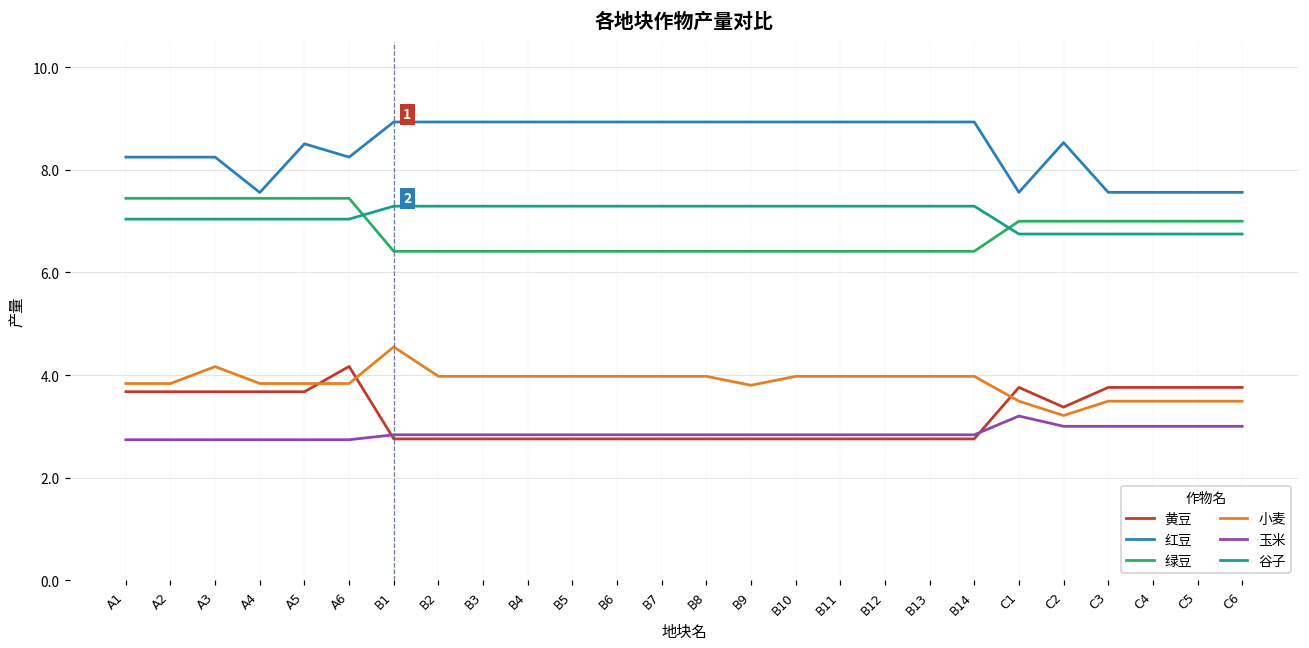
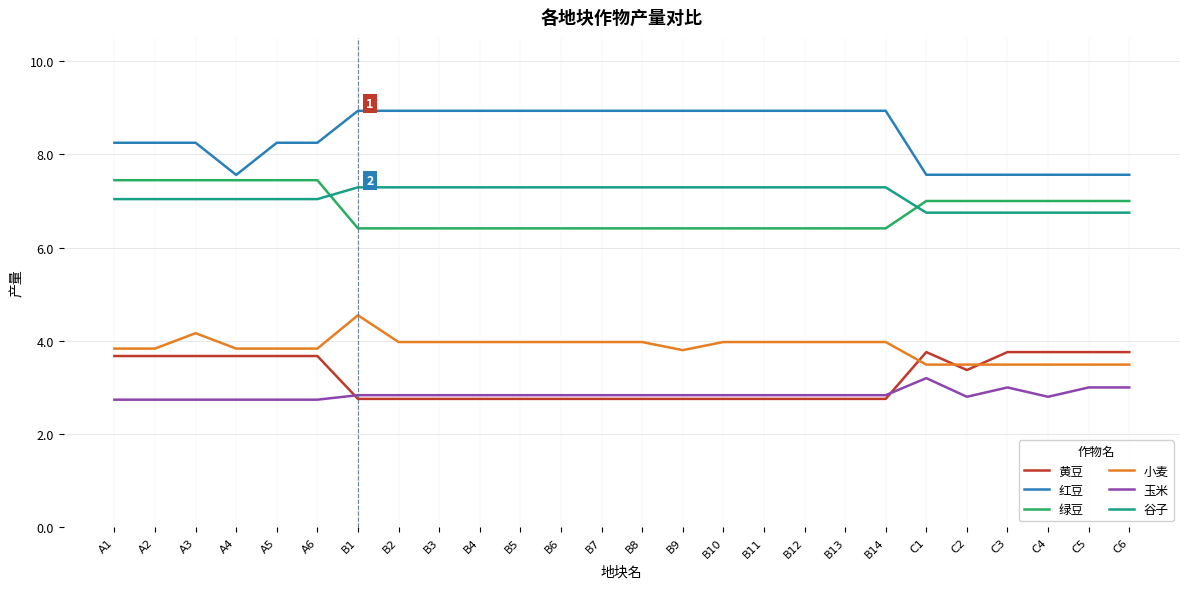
  {
    "黄豆": {
      "A1": 3.7,
      "A2": 3.7,
      "A3": 3.7,
      "A4": 3.7,
      "A5": 3.7,
-     "A6": 4.2,
+     "A6": 3.7,
      "B1": 2.8,
      "B2": 2.8,
      "B3": 2.8,
      "B4": 2.8,
      "B5": 2.8,
      "B6": 2.8,
      "B7": 2.8,
      "B8": 2.8,
      "B9": 2.8,
      "B10": 2.8,
      "B11": 2.8,
      "B12": 2.8,
      "B13": 2.8,
      "B14": 2.8,
      "C1": 3.8,
      "C2": 3.4,
      "C3": 3.8,
      "C4": 3.8,
      "C5": 3.8,
      "C6": 3.8
    },
    "红豆": {
      "A1": 8.3,
      "A2": 8.3,
      "A3": 8.3,
      "A4": 7.6,
-     "A5": 8.5,
+     "A5": 8.3,
      "A6": 8.3,
      "B2": 8.9,
      "B3": 8.9,
      "B4": 8.9,
      "B5": 8.9,
      "B6": 8.9,
      "B7": 8.9,
      "B8": 8.9,
      "B9": 8.9,
      "B10": 8.9,
      "B11": 8.9,
      "B12": 8.9,
      "B13": 8.9,
      "B14": 8.9,
      "C1": 7.6,
-     "C2": 8.5,
+     "C2": 7.6,
      "C3": 7.6,
      "C4": 7.6,
      "C5": 7.6,
      "C6": 7.6
    },
    "小麦": {
      "A1": 3.8,
      "A2": 3.8,
      "A3": 4.2,
      "A4": 3.8,
      "A5": 3.8,
      "A6": 3.8,
      "B1": 4.5,
      "B2": 4.0,
      "B3": 4.0,
      "B4": 4.0,
      "B5": 4.0,
      "B6": 4.0,
      "B7": 4.0,
      "B8": 4.0,
      "B9": 3.8,
      "B10": 4.0,
      "B11": 4.0,
      "B12": 4.0,
      "B13": 4.0,
      "B14": 4.0,
      "C1": 3.5,
-     "C2": 3.2,
+     "C2": 3.5,
      "C3": 3.5,
      "C4": 3.5,
      "C5": 3.5,
      "C6": 3.5
    },
    "玉米": {
      "A1": 2.7,
      "A2": 2.7,
      "A3": 2.7,
      "A4": 2.7,
      "A5": 2.7,
      "A6": 2.7,
      "B1": 2.8,
      "B2": 2.8,
      "B3": 2.8,
      "B4": 2.8,
      "B5": 2.8,
      "B6": 2.8,
      "B7": 2.8,
      "B8": 2.8,
      "B9": 2.8,
      "B10": 2.8,
      "B11": 2.8,
      "B12": 2.8,
      "B13": 2.8,
      "B14": 2.8,
      "C1": 3.2,
-     "C2": 3.0,
+     "C2": 2.8,
      "C3": 3.0,
-     "C4": 3.0,
+     "C4": 2.8,
      "C5": 3.0,
      "C6": 3.0
    }
  }
